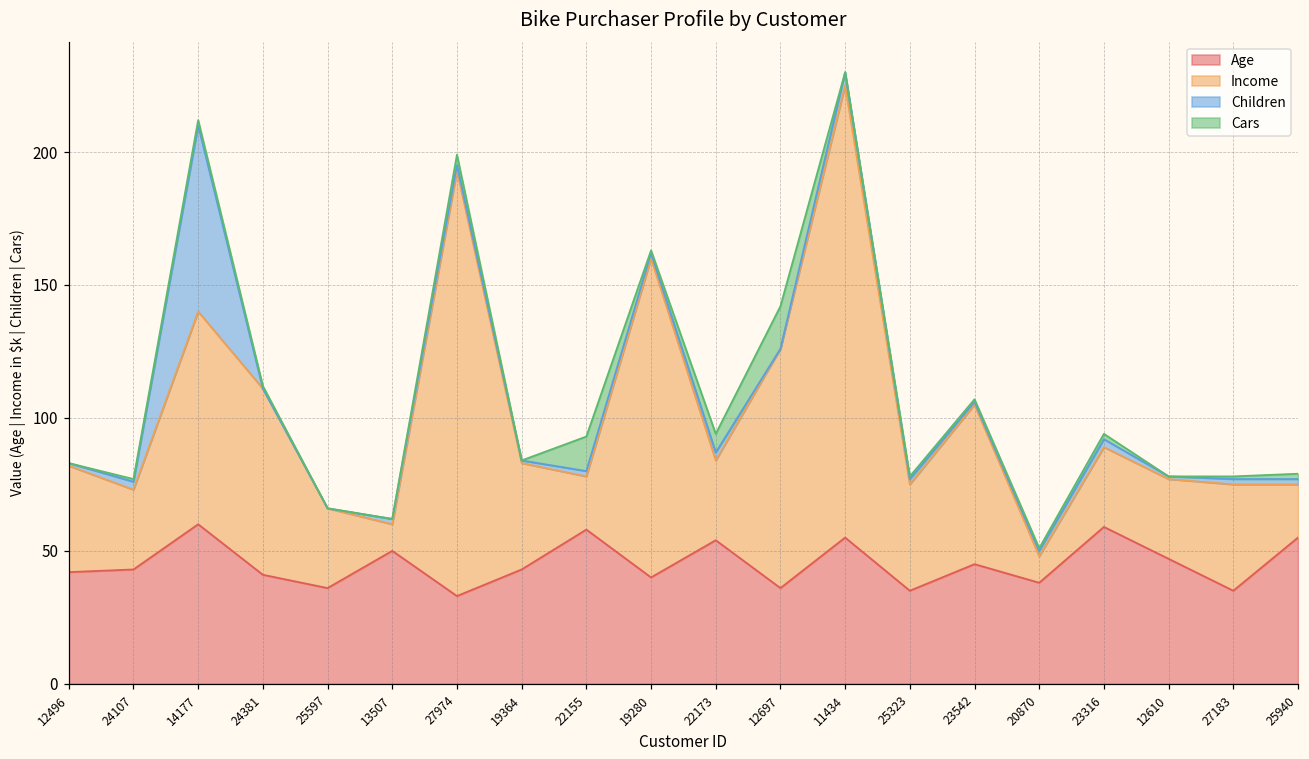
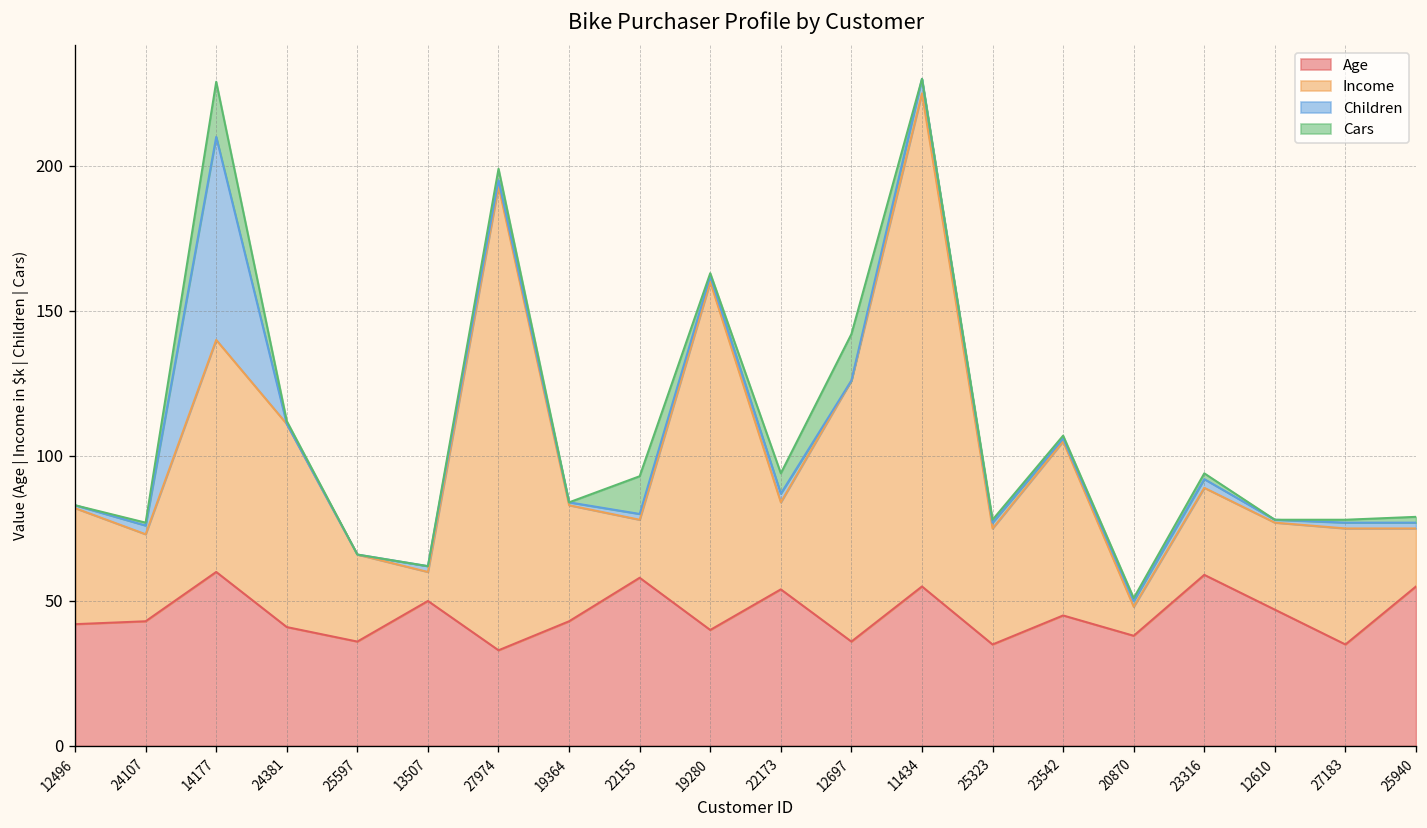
  {
    "Children": {
      "14177": 70,
      "27974": 2,
      "22155": 2,
      "22173": 3,
      "23316": 3,
      "25940": 2
    },
    "Cars": {
-     "14177": 2,
+     "14177": 19,
      "27974": 4,
      "22155": 13,
      "22173": 7,
      "12697": 16,
      "23316": 2,
      "25940": 2
    }
  }
